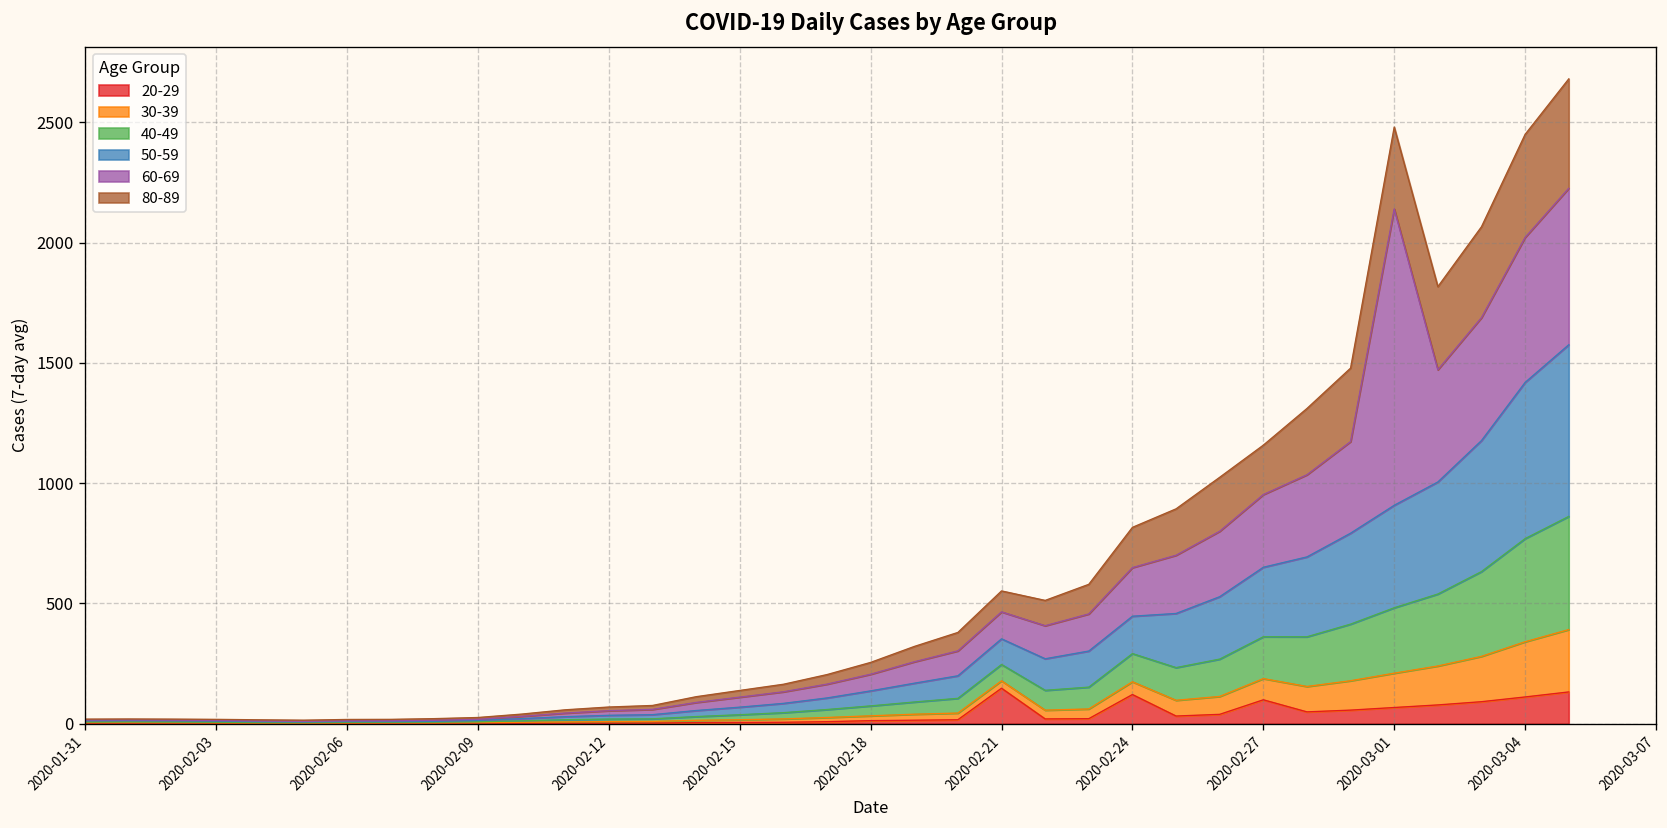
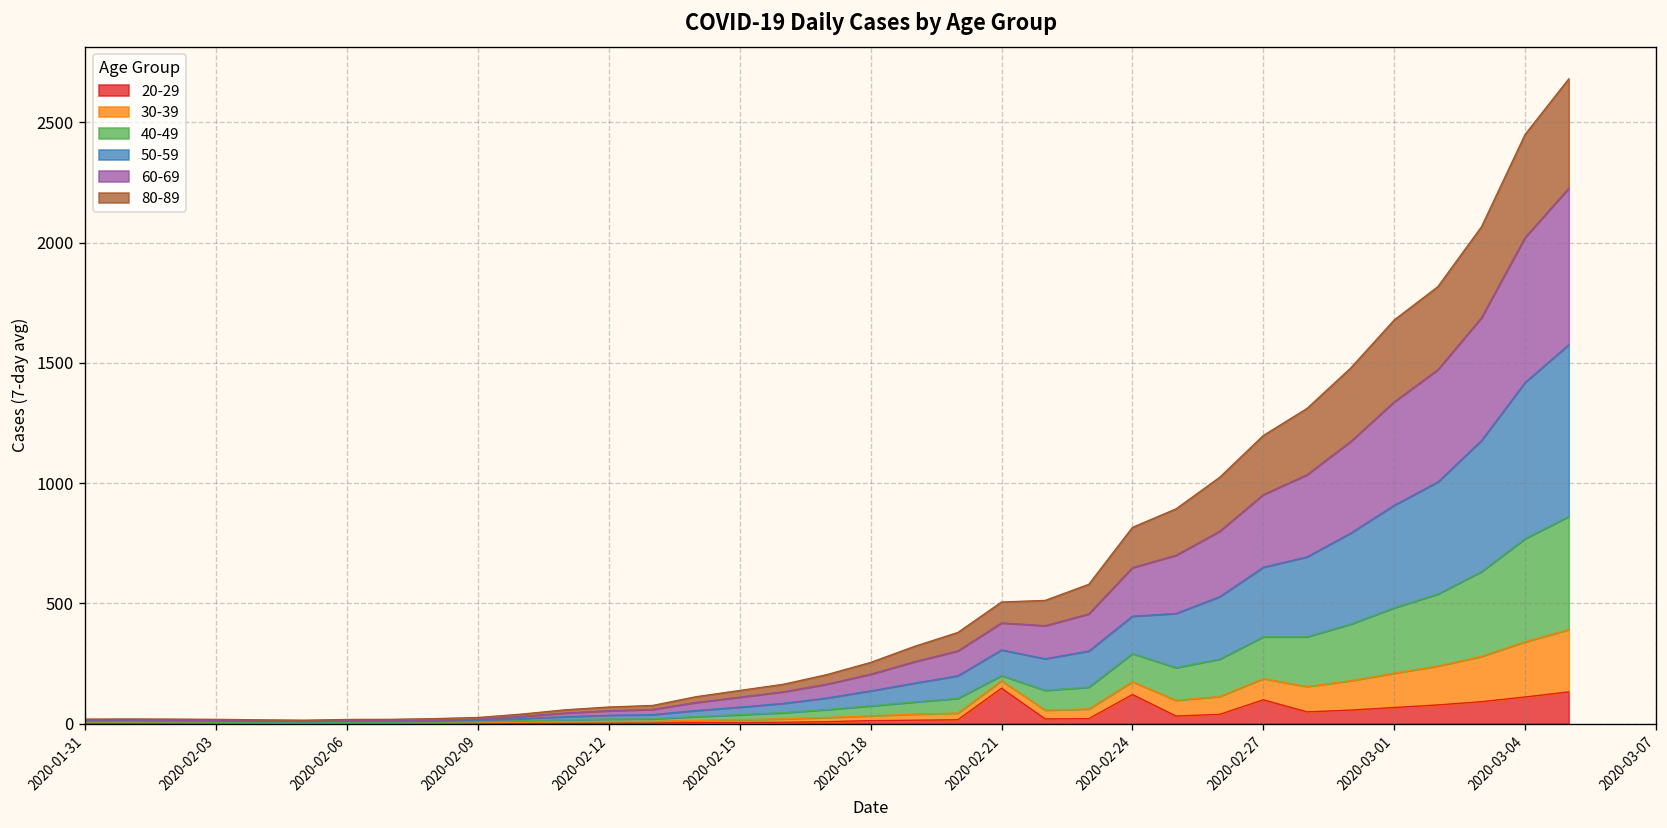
  {
    "20-29": {
      "2020-02-18": 10,
      "2020-02-21": 150,
      "2020-02-24": 120,
      "2020-02-27": 100,
      "2020-03-01": 70,
      "2020-03-04": 110
    },
    "30-39": {
      "2020-02-18": 20,
      "2020-02-21": 30,
      "2020-02-24": 50,
      "2020-02-27": 90,
      "2020-03-01": 140,
      "2020-03-04": 230
    },
    "40-49": {
      "2020-02-15": 20,
      "2020-02-18": 40,
-     "2020-02-21": 70,
+     "2020-02-21": 20,
      "2020-02-24": 120,
      "2020-02-27": 170,
      "2020-03-01": 270,
      "2020-03-04": 430
    },
    "50-59": {
      "2020-02-12": 20,
      "2020-02-15": 30,
      "2020-02-18": 60,
      "2020-02-21": 110,
      "2020-02-24": 160,
      "2020-02-27": 290,
      "2020-03-01": 430,
      "2020-03-04": 650
    },
    "60-69": {
      "2020-02-12": 20,
      "2020-02-15": 40,
      "2020-02-18": 70,
      "2020-02-21": 110,
      "2020-02-24": 200,
      "2020-02-27": 300,
-     "2020-03-01": 1230,
+     "2020-03-01": 430,
      "2020-03-04": 600
    },
    "80-89": {
      "2020-02-12": 20,
      "2020-02-15": 30,
      "2020-02-18": 50,
      "2020-02-21": 90,
      "2020-02-24": 170,
-     "2020-02-27": 210,
+     "2020-02-27": 250,
      "2020-03-01": 340,
      "2020-03-04": 430
    }
  }
